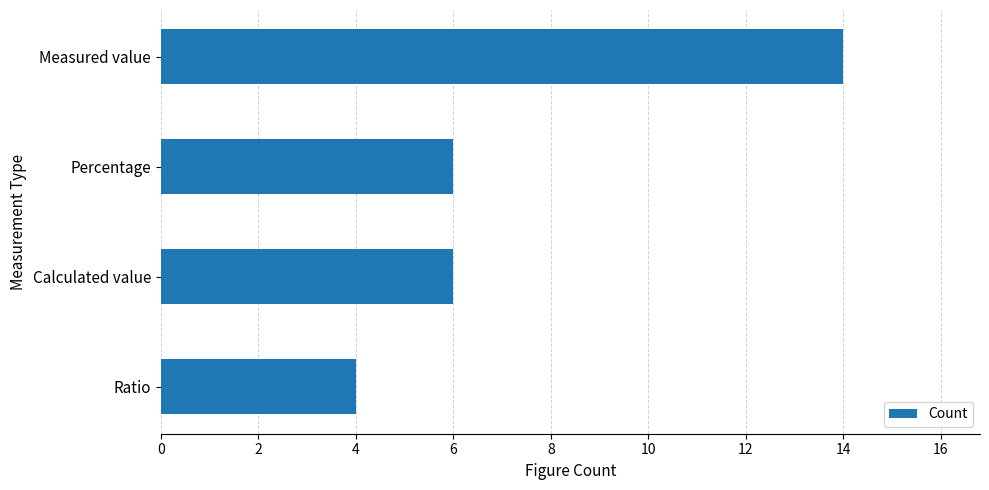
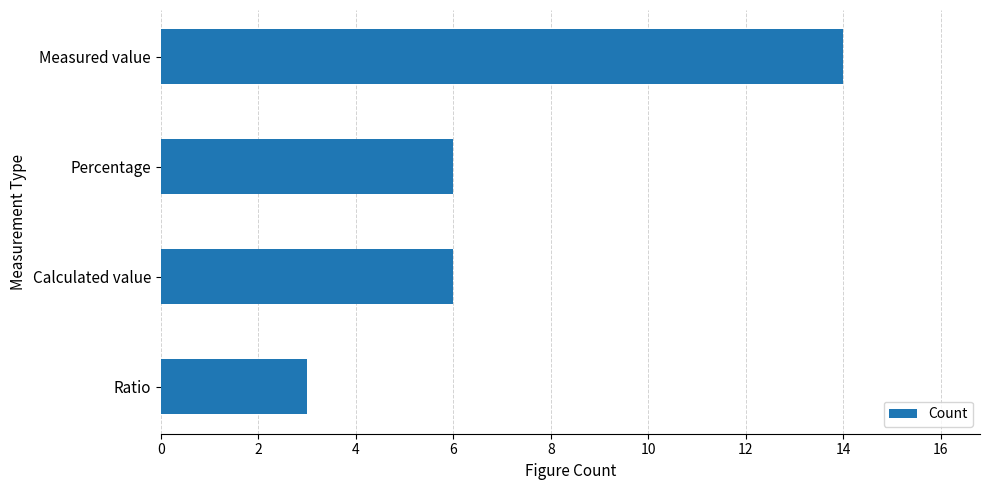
  {
    "Measured value": 14,
    "Percentage": 6,
    "Calculated value": 6,
-   "Ratio": 4
+   "Ratio": 3
  }
